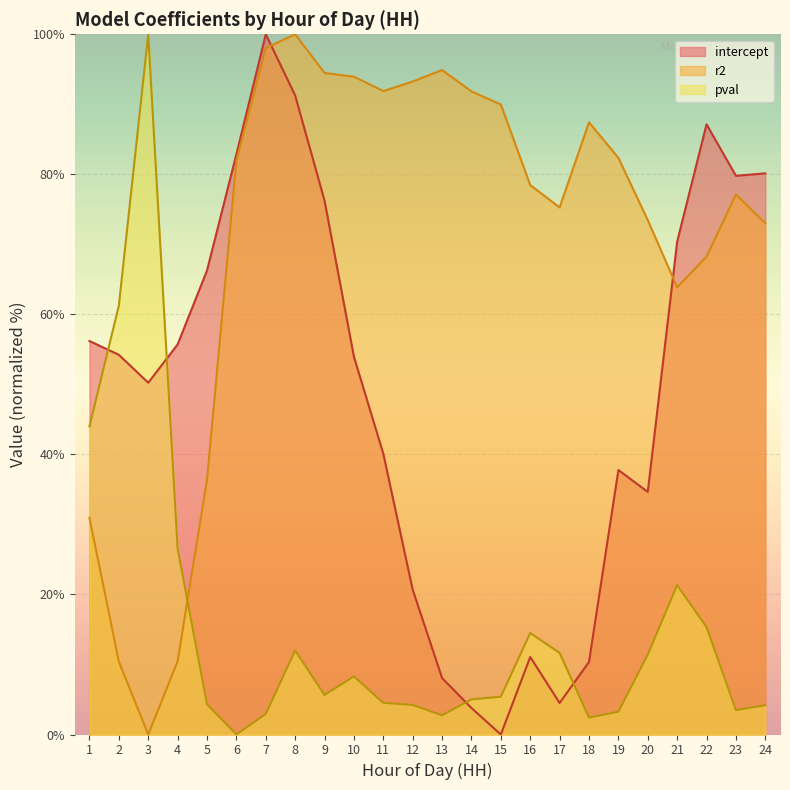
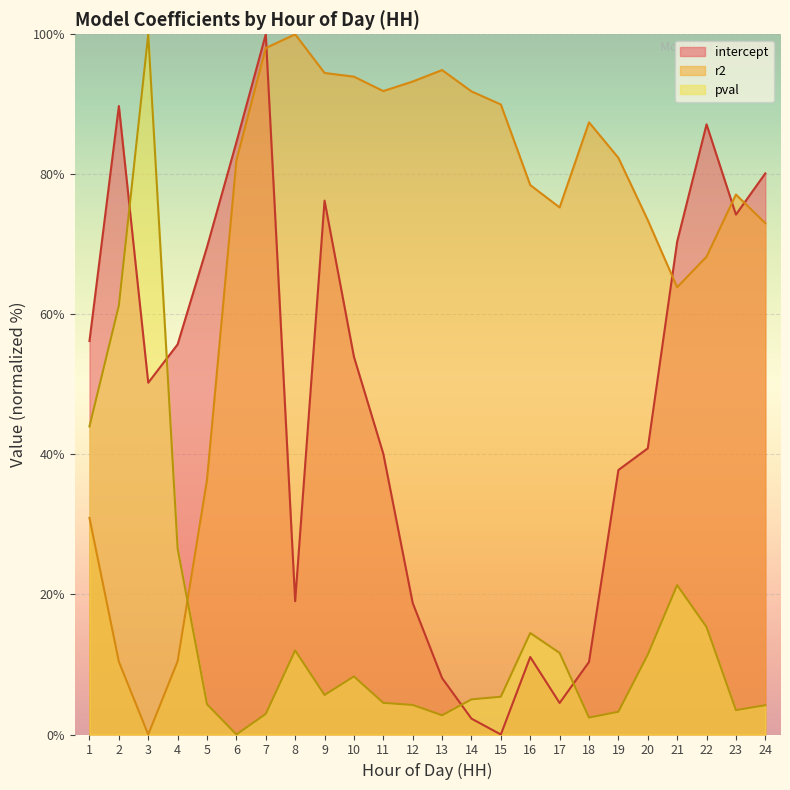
  {
    "intercept": {
      "1": "56%",
-     "2": "54%",
+     "2": "90%",
      "3": "50%",
      "4": "56%",
-     "5": "66%",
-     "6": "83%",
+     "5": "70%",
+     "6": "85%",
      "7": "100%",
-     "8": "91%",
+     "8": "19%",
      "9": "76%",
      "10": "54%",
      "11": "40%",
-     "12": "21%",
+     "12": "19%",
      "13": "8%",
-     "14": "4%",
+     "14": "2%",
      "15": "0%",
      "16": "11%",
      "17": "5%",
      "18": "10%",
      "19": "38%",
-     "20": "35%",
+     "20": "41%",
      "21": "70%",
      "22": "87%",
-     "23": "80%",
+     "23": "74%",
      "24": "80%"
    }
  }
